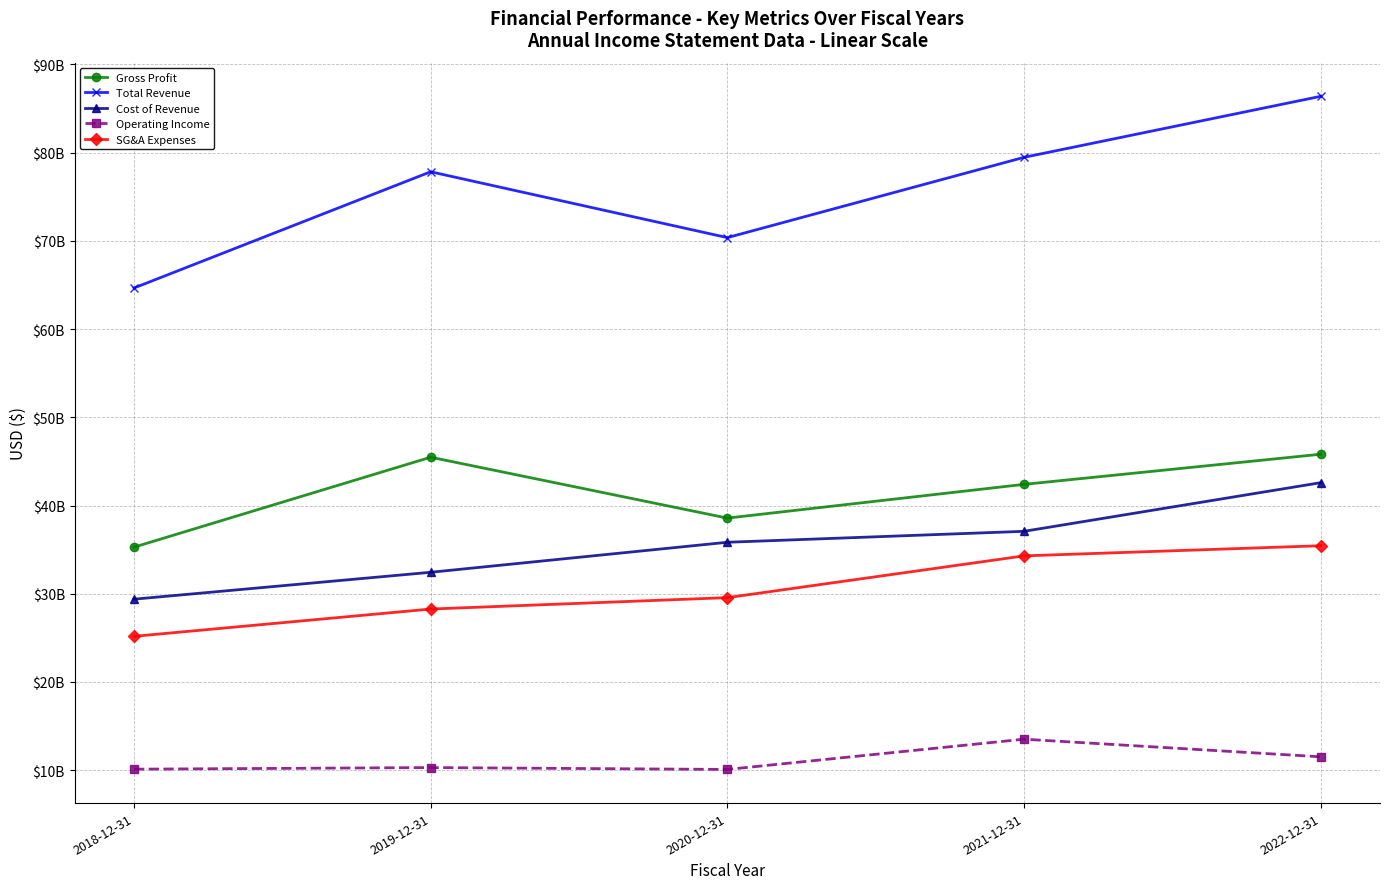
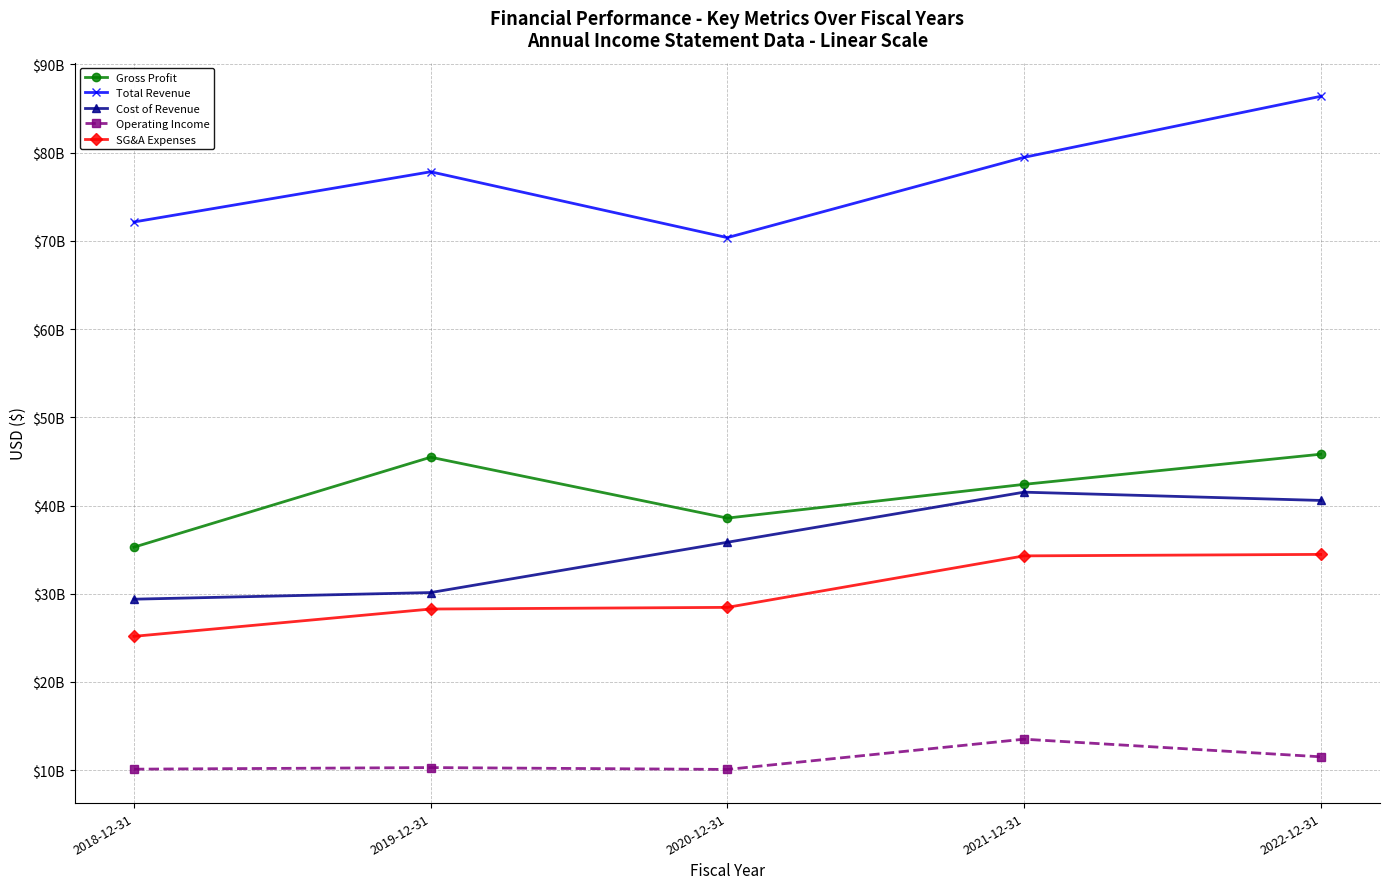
  {
    "Gross Profit": {
      "2018-12-31": "$35000000000",
      "2019-12-31": "$45000000000",
      "2020-12-31": "$39000000000",
      "2021-12-31": "$42000000000",
      "2022-12-31": "$46000000000"
    },
    "Total Revenue": {
-     "2018-12-31": "$65000000000",
+     "2018-12-31": "$72000000000",
      "2019-12-31": "$78000000000",
      "2020-12-31": "$70000000000",
      "2021-12-31": "$79000000000",
      "2022-12-31": "$86000000000"
    },
    "Cost of Revenue": {
      "2018-12-31": "$29000000000",
-     "2019-12-31": "$32000000000",
+     "2019-12-31": "$30000000000",
      "2020-12-31": "$36000000000",
-     "2021-12-31": "$37000000000",
-     "2022-12-31": "$43000000000"
+     "2021-12-31": "$42000000000",
+     "2022-12-31": "$41000000000"
    },
    "Operating Income": {
      "2018-12-31": "$10000000000",
      "2019-12-31": "$10000000000",
      "2020-12-31": "$10000000000",
      "2021-12-31": "$14000000000",
      "2022-12-31": "$12000000000"
    },
    "SG&A Expenses": {
      "2018-12-31": "$25000000000",
      "2019-12-31": "$28000000000",
-     "2020-12-31": "$30000000000",
+     "2020-12-31": "$28000000000",
      "2021-12-31": "$34000000000",
-     "2022-12-31": "$35000000000"
+     "2022-12-31": "$34000000000"
    }
  }
